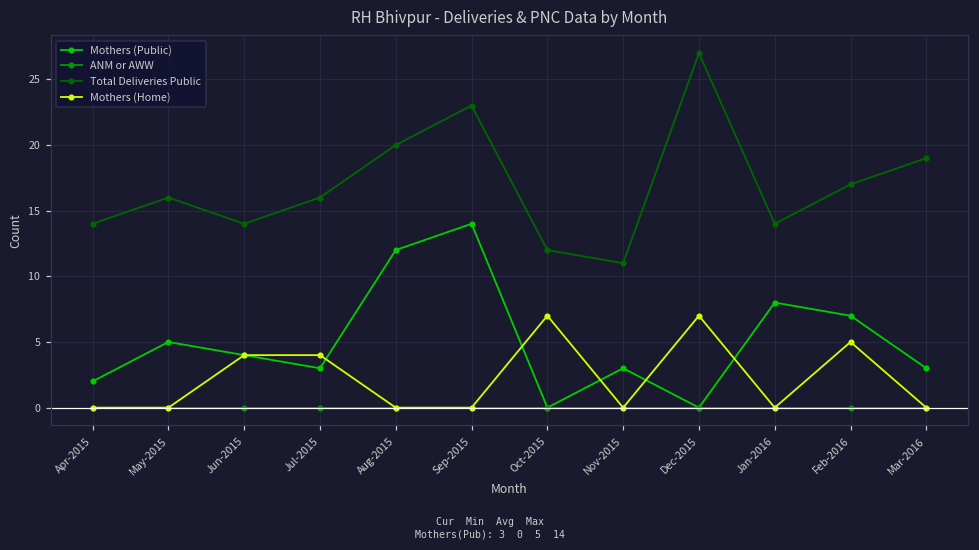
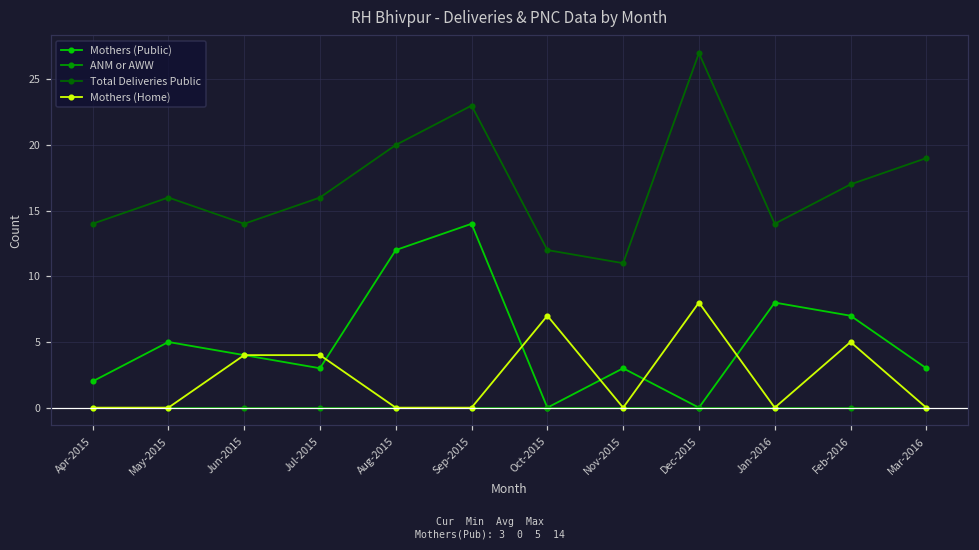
  {
    "Mothers (Home)": {
      "Jul-2015": 4,
      "Oct-2015": 7,
-     "Dec-2015": 7,
+     "Dec-2015": 8,
      "Feb-2016": 5
    }
  }
